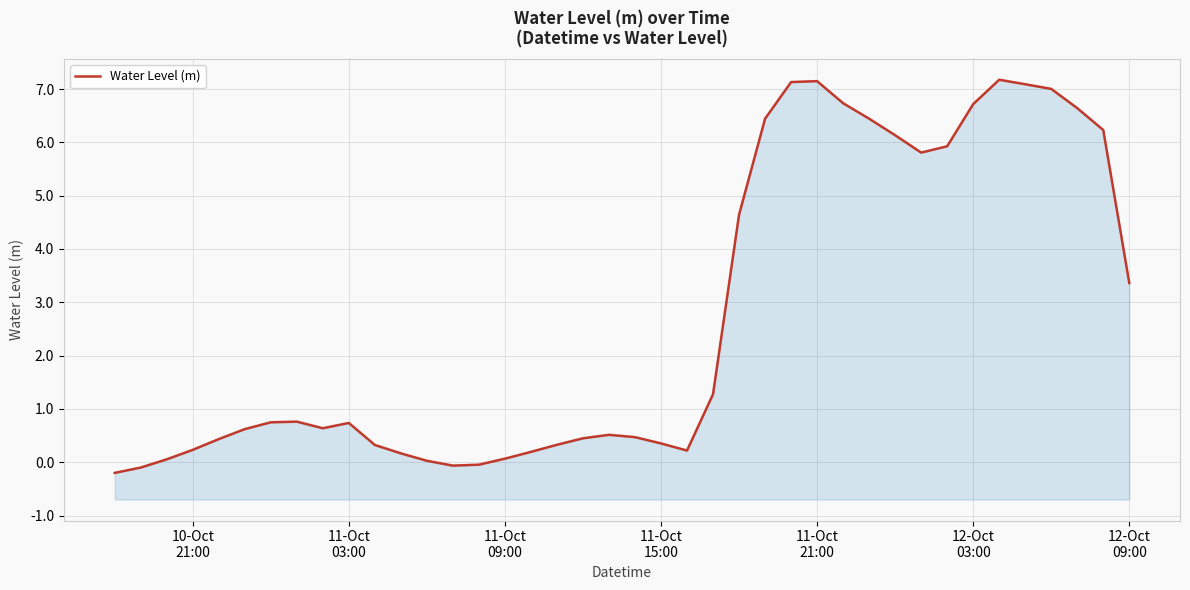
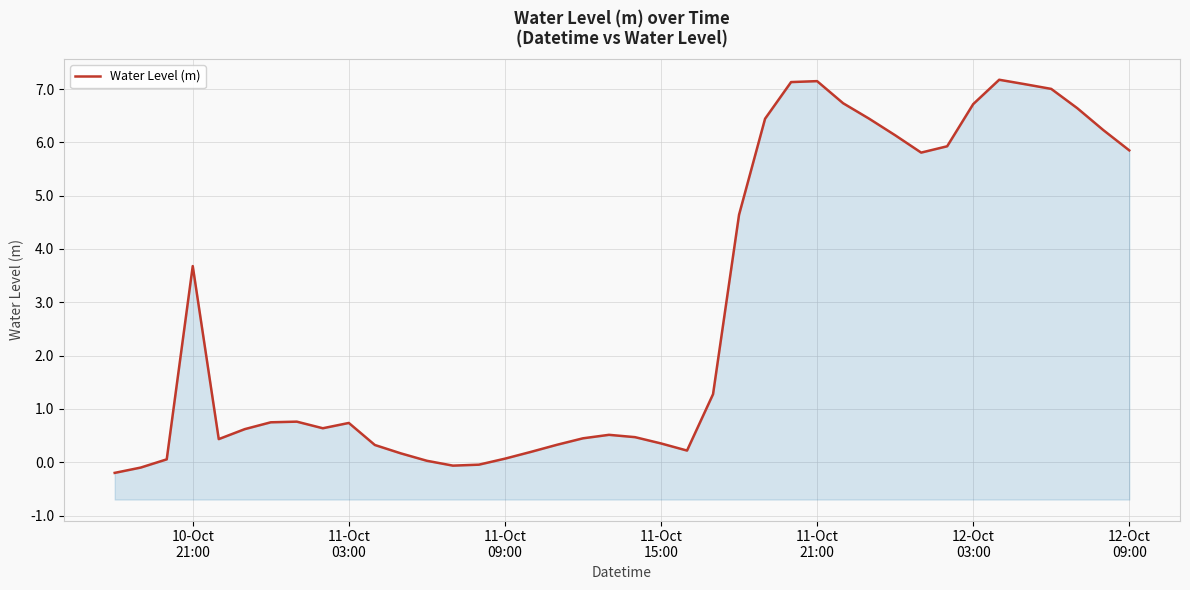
  {
-   "10-Oct 21:00": 0.2,
+   "10-Oct 21:00": 3.7,
    "11-Oct 03:00": 0.7,
    "11-Oct 09:00": 0.1,
    "11-Oct 15:00": 0.4,
    "11-Oct 21:00": 7.1,
    "12-Oct 03:00": 6.7,
-   "12-Oct 09:00": 3.4
+   "12-Oct 09:00": 5.9
  }
